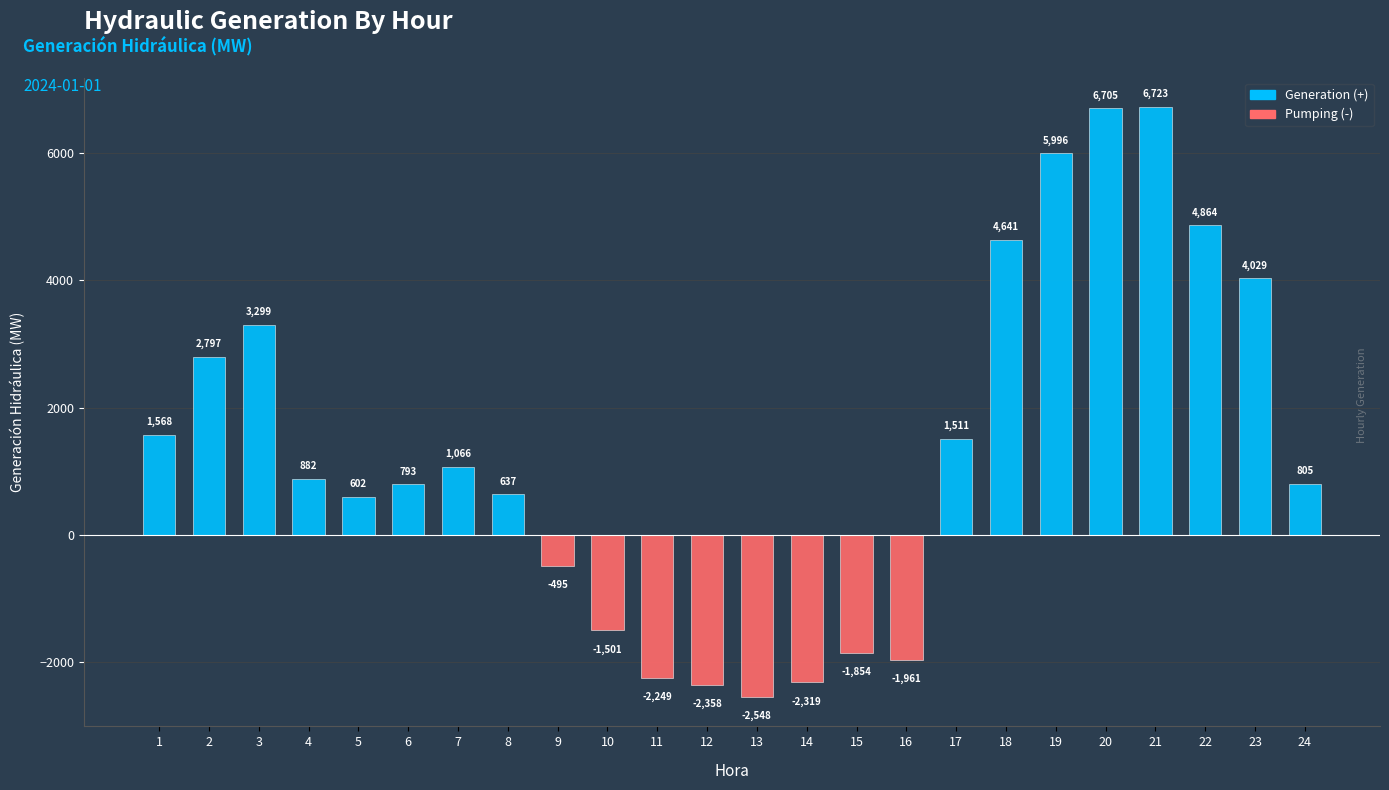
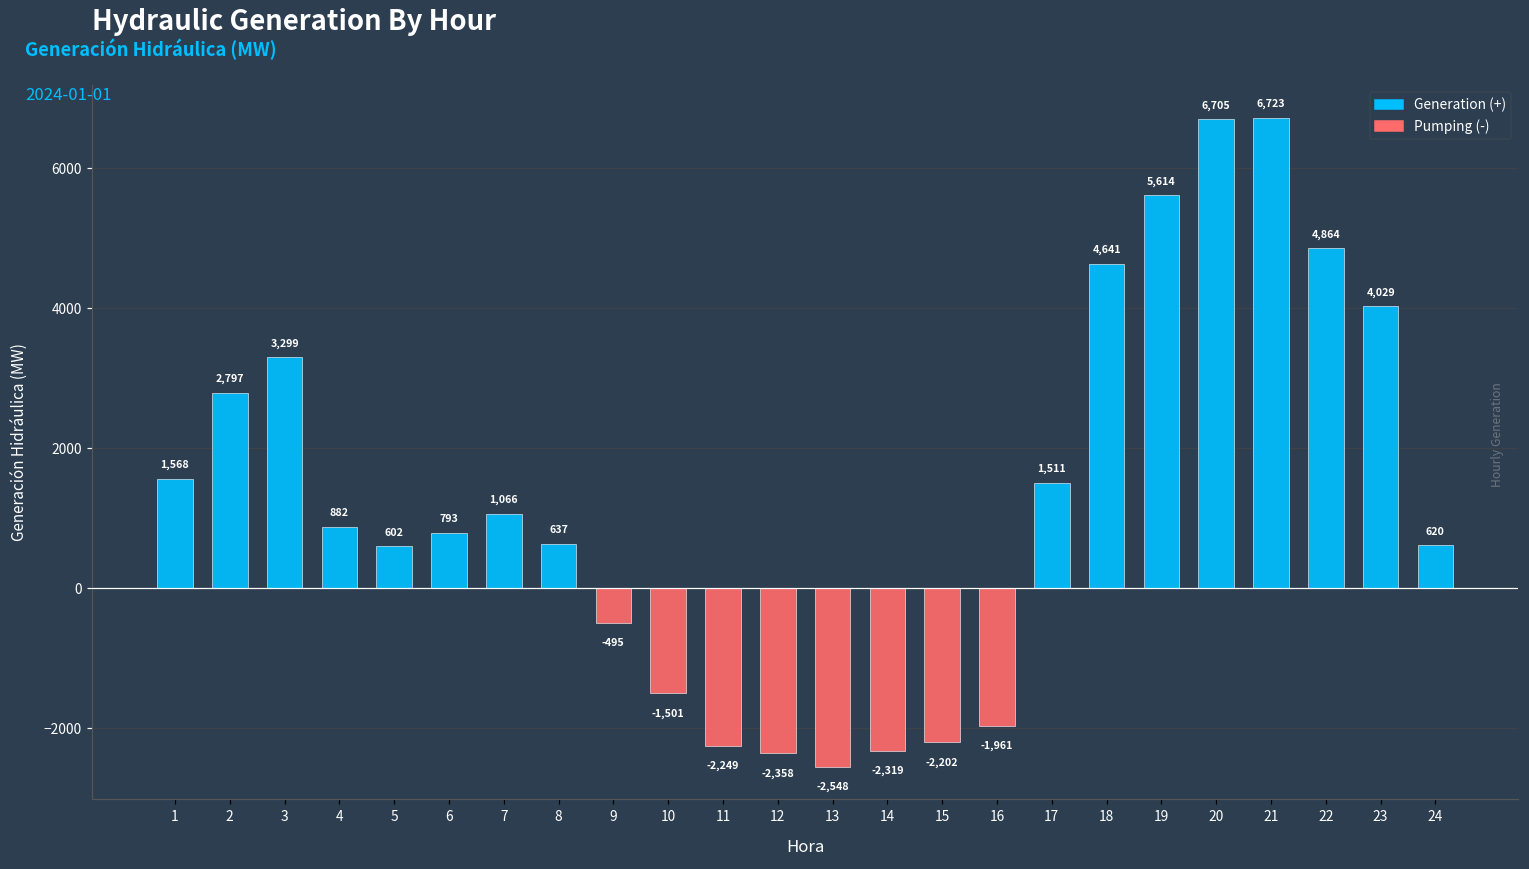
  {
    "1": "1,568",
    "2": "2,797",
    "3": "3,299",
    "4": "882",
    "5": "602",
    "6": "793",
    "7": "1,066",
    "8": "637",
    "9": "-495",
    "10": "-1,501",
    "11": "-2,249",
    "12": "-2,358",
    "13": "-2,548",
    "14": "-2,319",
-   "15": "-1,854",
+   "15": "-2,202",
    "16": "-1,961",
    "17": "1,511",
    "18": "4,641",
-   "19": "5,996",
+   "19": "5,614",
    "20": "6,705",
    "21": "6,723",
    "22": "4,864",
    "23": "4,029",
-   "24": "805"
+   "24": "620"
  }
